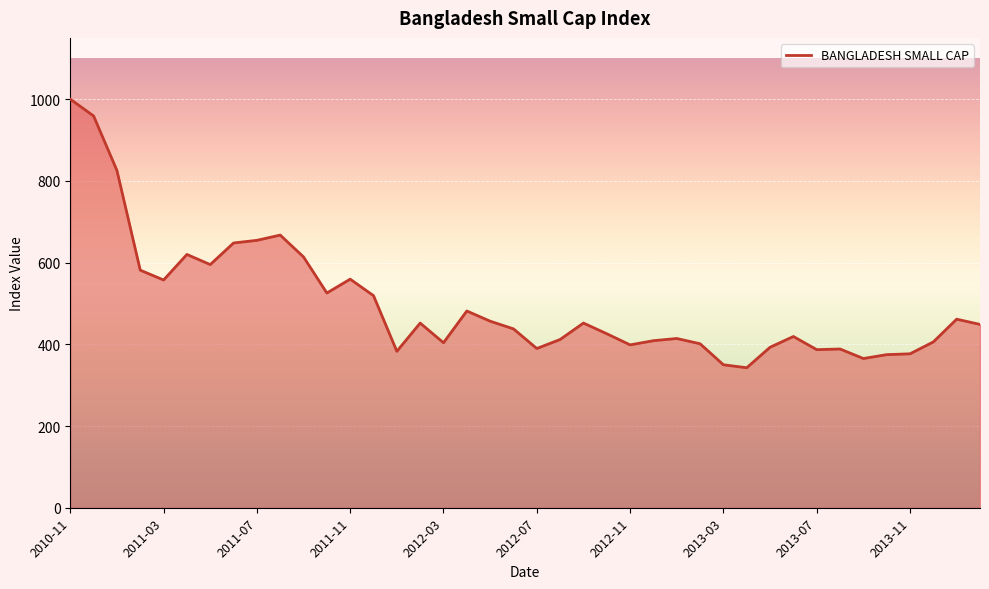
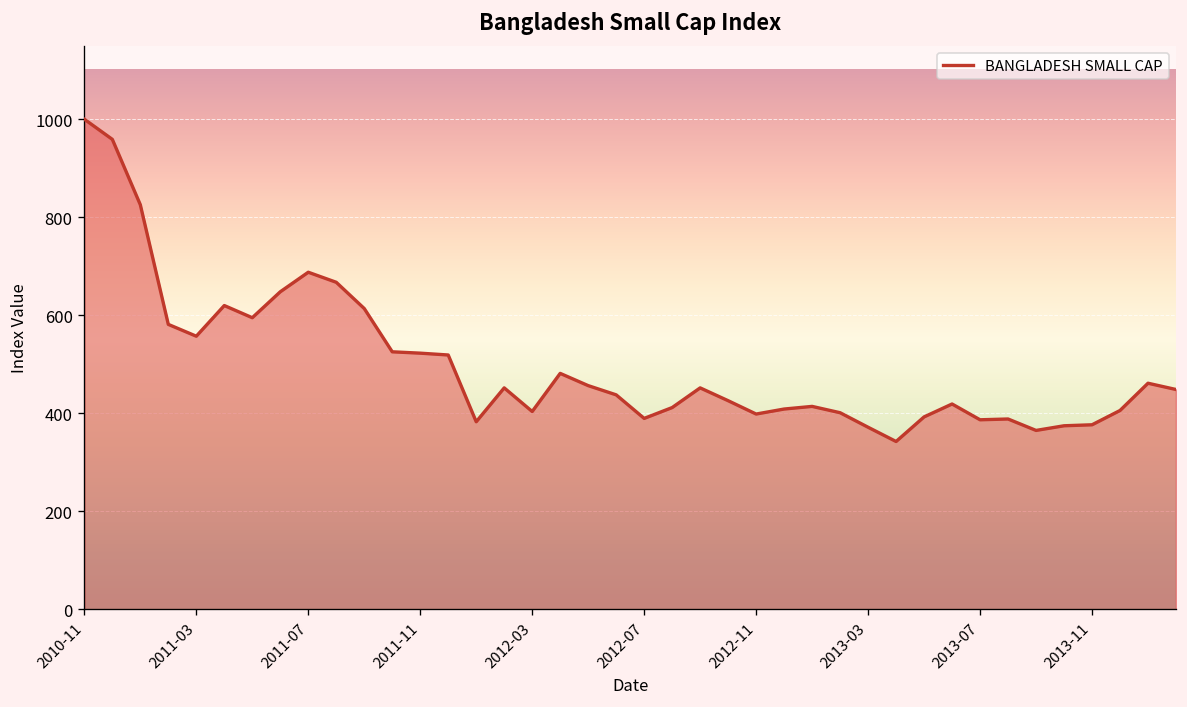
  {
    "2010-11": 1000,
    "2011-03": 560,
-   "2011-07": 650,
-   "2011-11": 560,
+   "2011-07": 690,
+   "2011-11": 520,
    "2012-03": 400,
    "2012-07": 390,
    "2012-11": 400,
-   "2013-03": 350,
+   "2013-03": 370,
    "2013-07": 390,
    "2013-11": 380
  }
